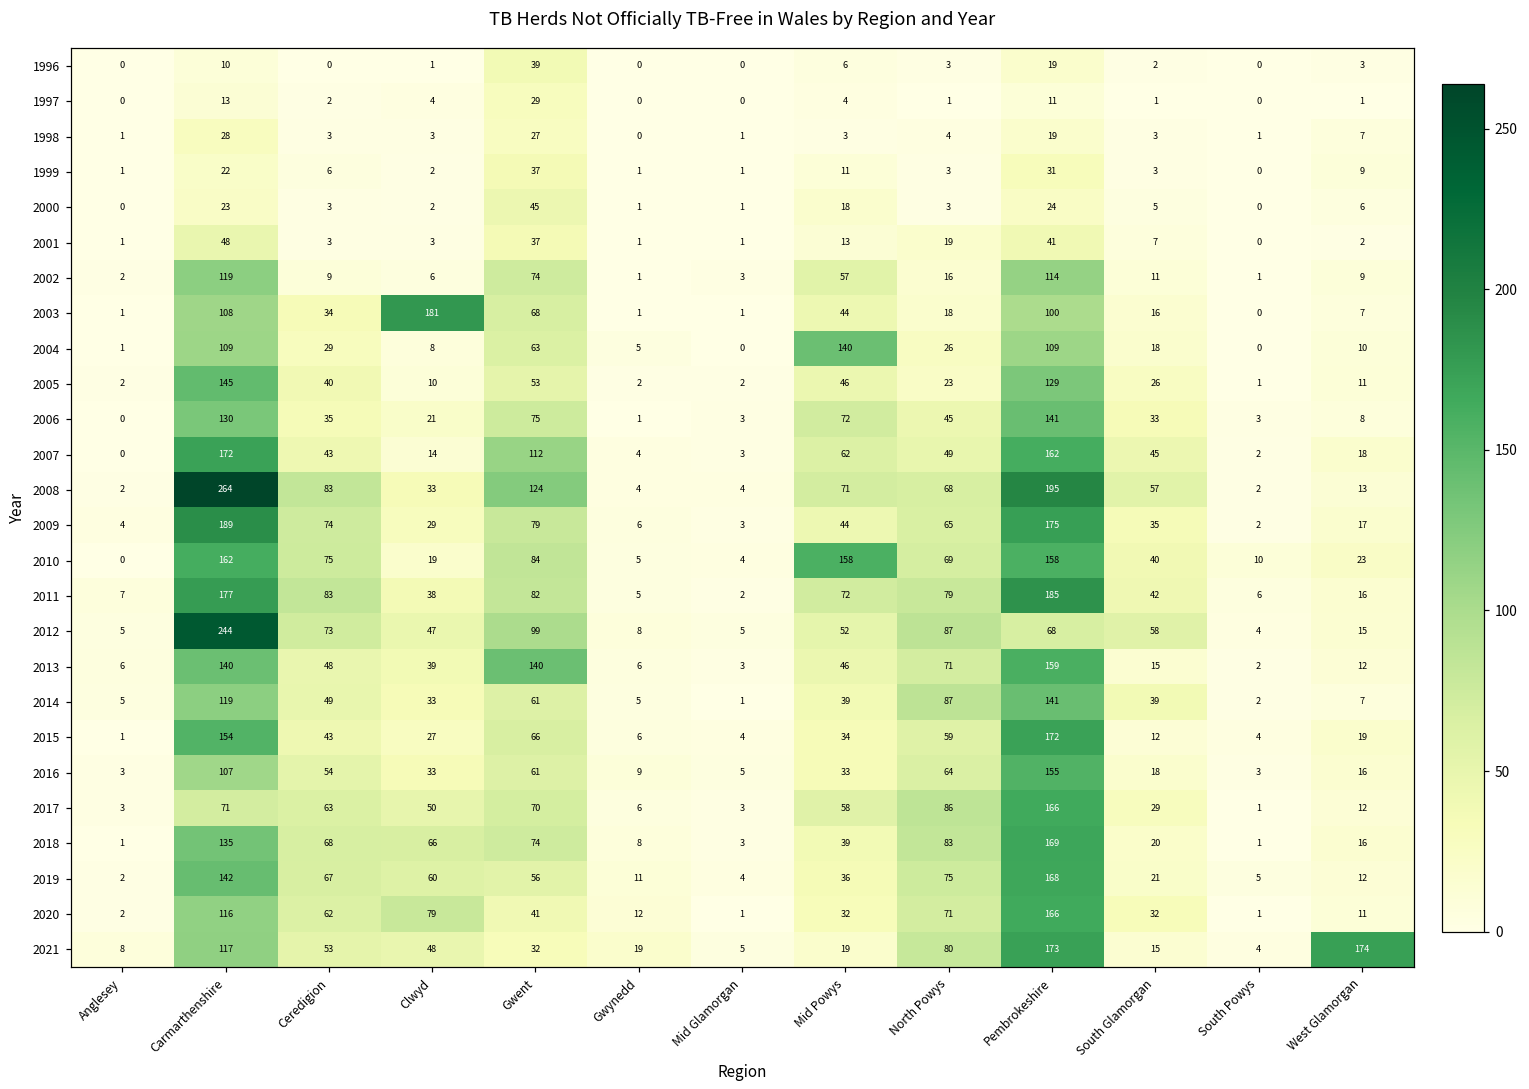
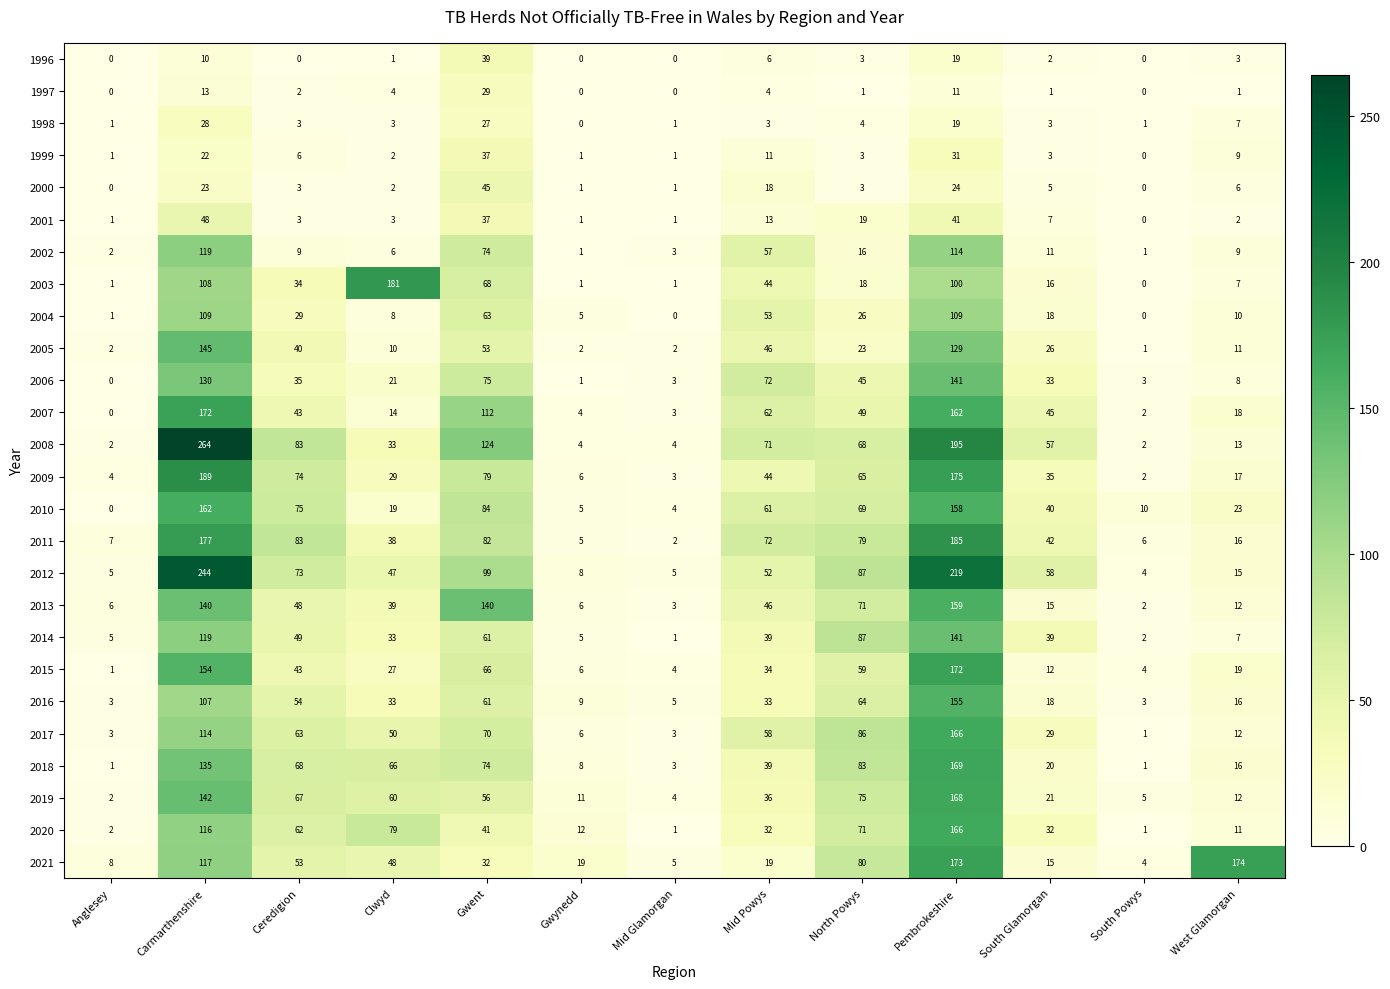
  {
    "2004": {
      "Anglesey": 1,
      "Carmarthenshire": 109,
      "Ceredigion": 29,
      "Clwyd": 8,
      "Gwent": 63,
      "Gwynedd": 5,
      "Mid Glamorgan": 0,
-     "Mid Powys": 140,
+     "Mid Powys": 53,
      "North Powys": 26,
      "Pembrokeshire": 109,
      "South Glamorgan": 18,
      "South Powys": 0,
      "West Glamorgan": 10
    },
    "2010": {
      "Anglesey": 0,
      "Carmarthenshire": 162,
      "Ceredigion": 75,
      "Clwyd": 19,
      "Gwent": 84,
      "Gwynedd": 5,
      "Mid Glamorgan": 4,
-     "Mid Powys": 158,
+     "Mid Powys": 61,
      "North Powys": 69,
      "Pembrokeshire": 158,
      "South Glamorgan": 40,
      "South Powys": 10,
      "West Glamorgan": 23
    },
    "2012": {
      "Anglesey": 5,
      "Carmarthenshire": 244,
      "Ceredigion": 73,
      "Clwyd": 47,
      "Gwent": 99,
      "Gwynedd": 8,
      "Mid Glamorgan": 5,
      "Mid Powys": 52,
      "North Powys": 87,
-     "Pembrokeshire": 68,
+     "Pembrokeshire": 219,
      "South Glamorgan": 58,
      "South Powys": 4,
      "West Glamorgan": 15
    },
    "2017": {
      "Anglesey": 3,
-     "Carmarthenshire": 71,
+     "Carmarthenshire": 114,
      "Ceredigion": 63,
      "Clwyd": 50,
      "Gwent": 70,
      "Gwynedd": 6,
      "Mid Glamorgan": 3,
      "Mid Powys": 58,
      "North Powys": 86,
      "Pembrokeshire": 166,
      "South Glamorgan": 29,
      "South Powys": 1,
      "West Glamorgan": 12
    }
  }
